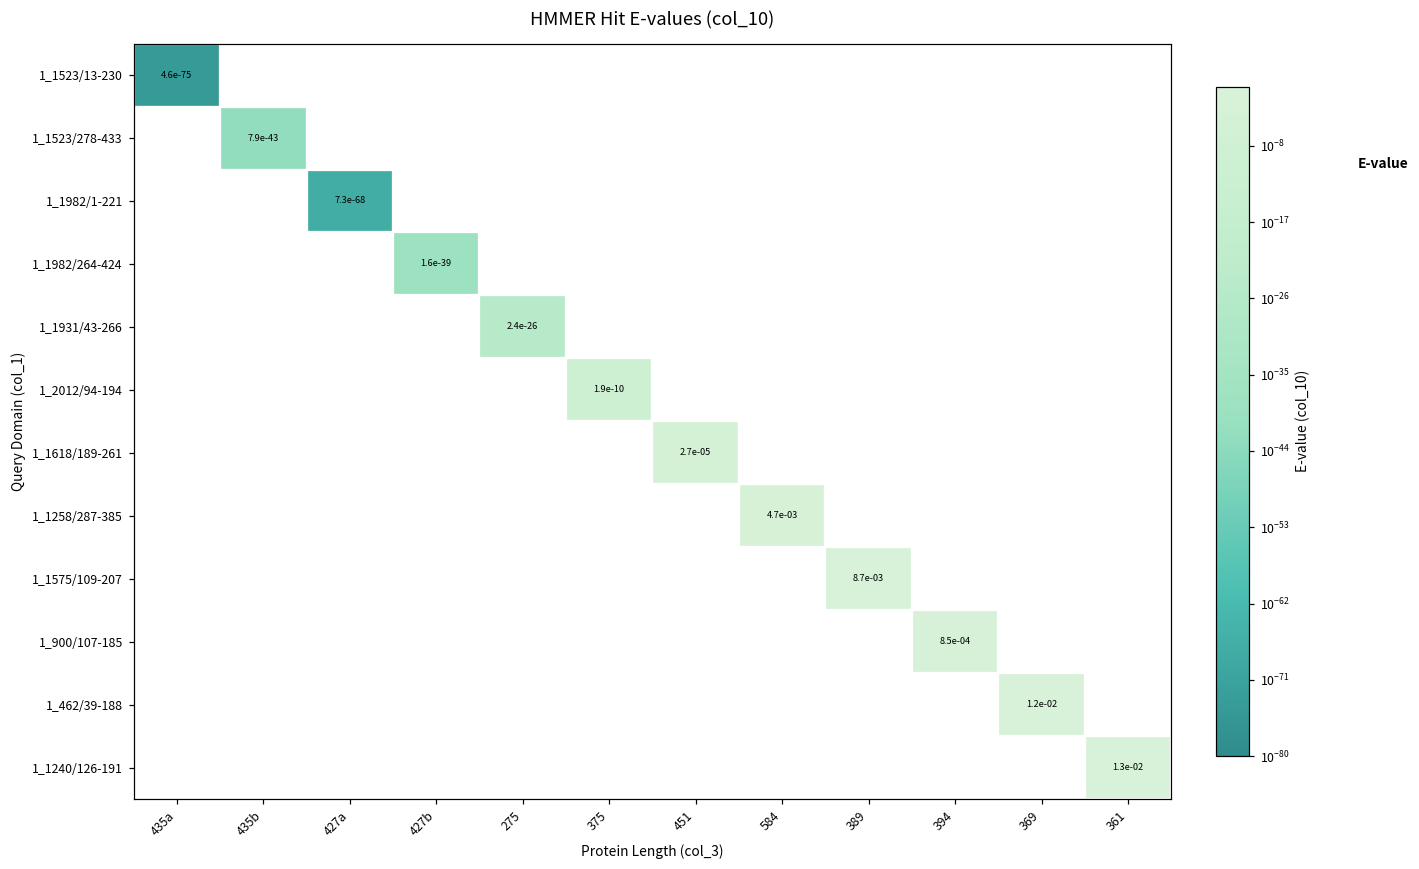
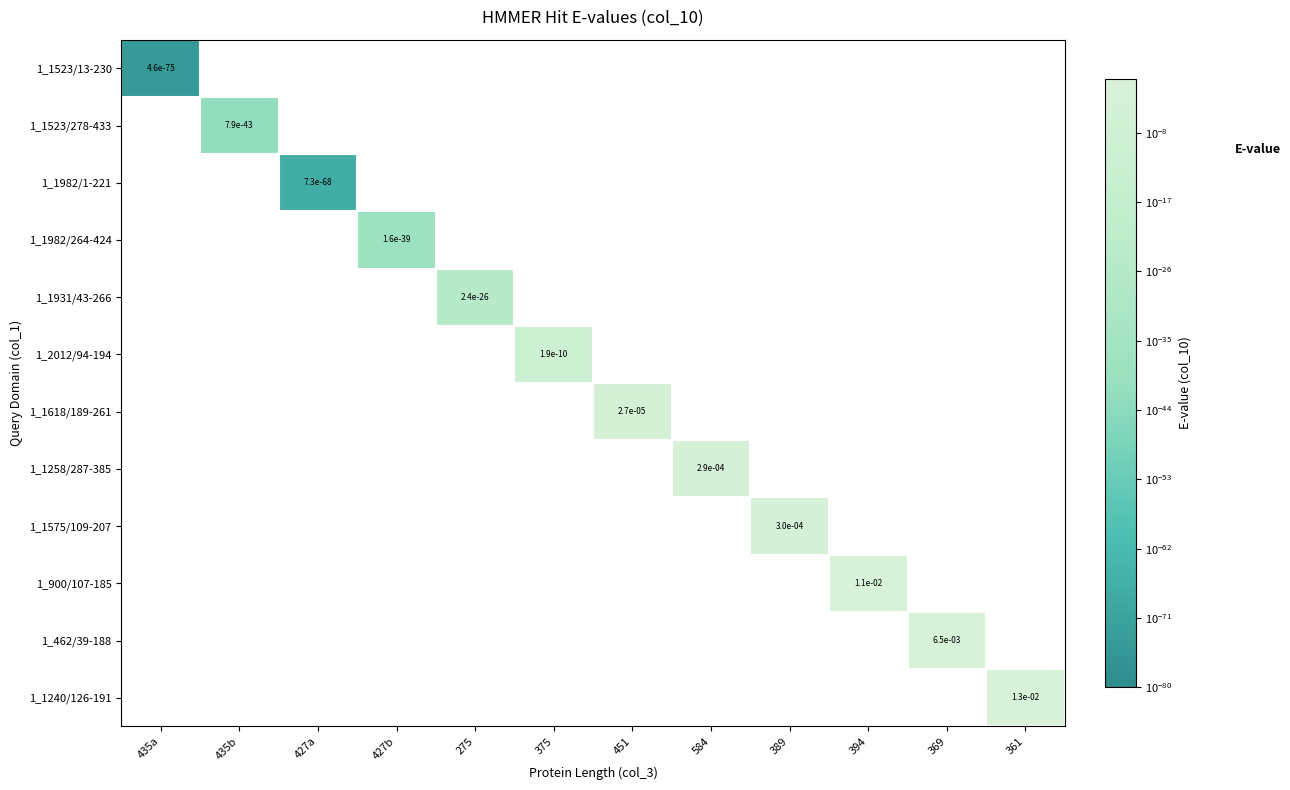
  {
    "1_1523/13-230": {
      "435a": "4.6e-75"
    },
    "1_1523/278-433": {
      "435b": "7.9e-43"
    },
    "1_1982/1-221": {
      "427a": "7.3e-68"
    },
    "1_1982/264-424": {
      "427b": "1.6e-39"
    },
    "1_1931/43-266": {
      "275": "2.4e-26"
    },
    "1_2012/94-194": {
      "375": "1.9e-10"
    },
    "1_1618/189-261": {
      "451": "2.7e-05"
    },
    "1_1258/287-385": {
-     "584": "4.7e-03"
+     "584": "2.9e-04"
    },
    "1_1575/109-207": {
-     "389": "8.7e-03"
+     "389": "3.0e-04"
    },
    "1_900/107-185": {
-     "394": "8.5e-04"
+     "394": "1.1e-02"
    },
    "1_462/39-188": {
-     "369": "1.2e-02"
+     "369": "6.5e-03"
    },
    "1_1240/126-191": {
      "361": "1.3e-02"
    }
  }
